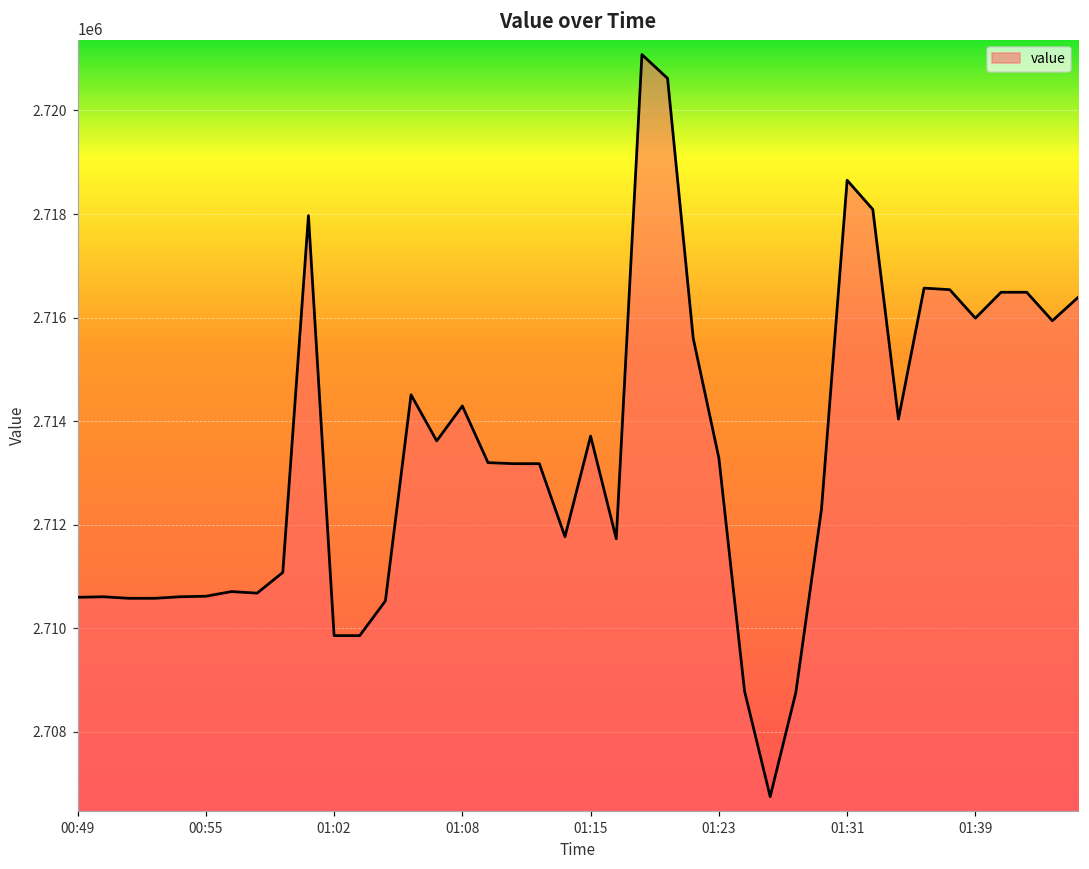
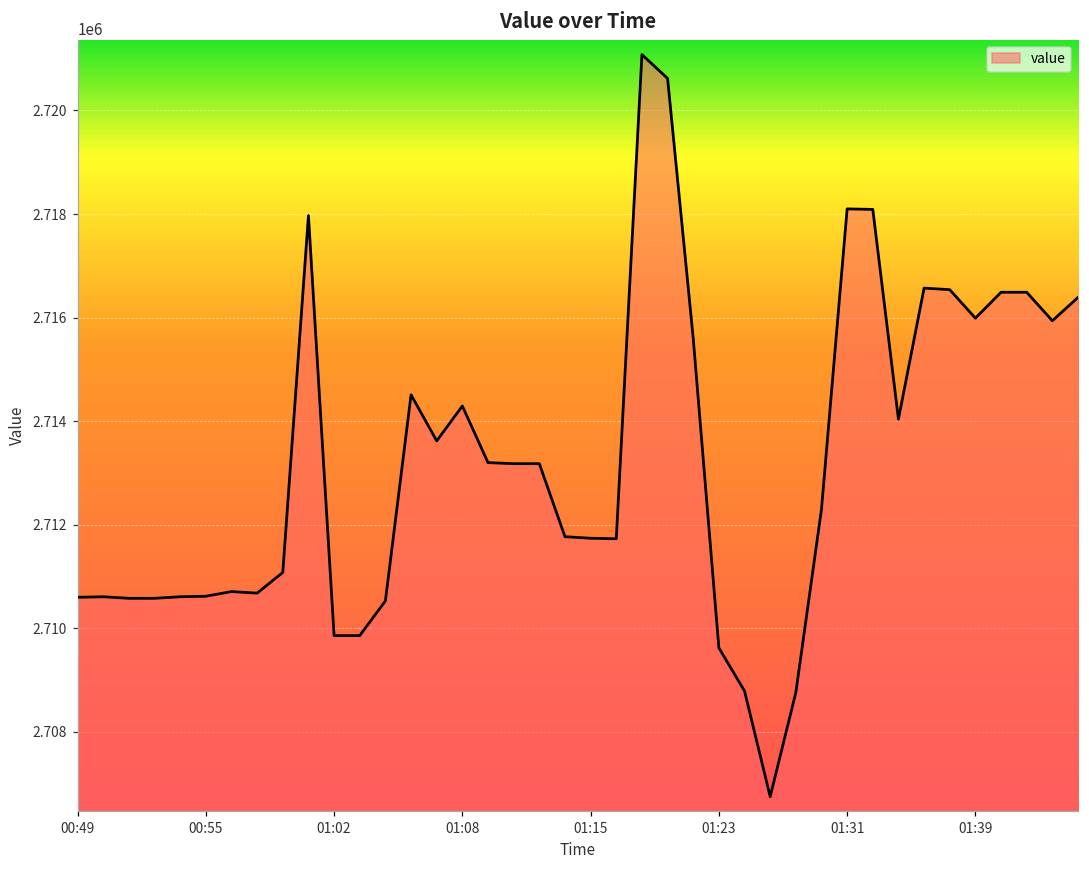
  {
    "00:49": 2710600,
    "00:55": 2710600,
    "01:02": 2709900,
    "01:08": 2714300,
-   "01:15": 2713700,
-   "01:23": 2713300,
-   "01:31": 2718700,
+   "01:15": 2711700,
+   "01:23": 2709600,
+   "01:31": 2718100,
    "01:39": 2716000
  }
